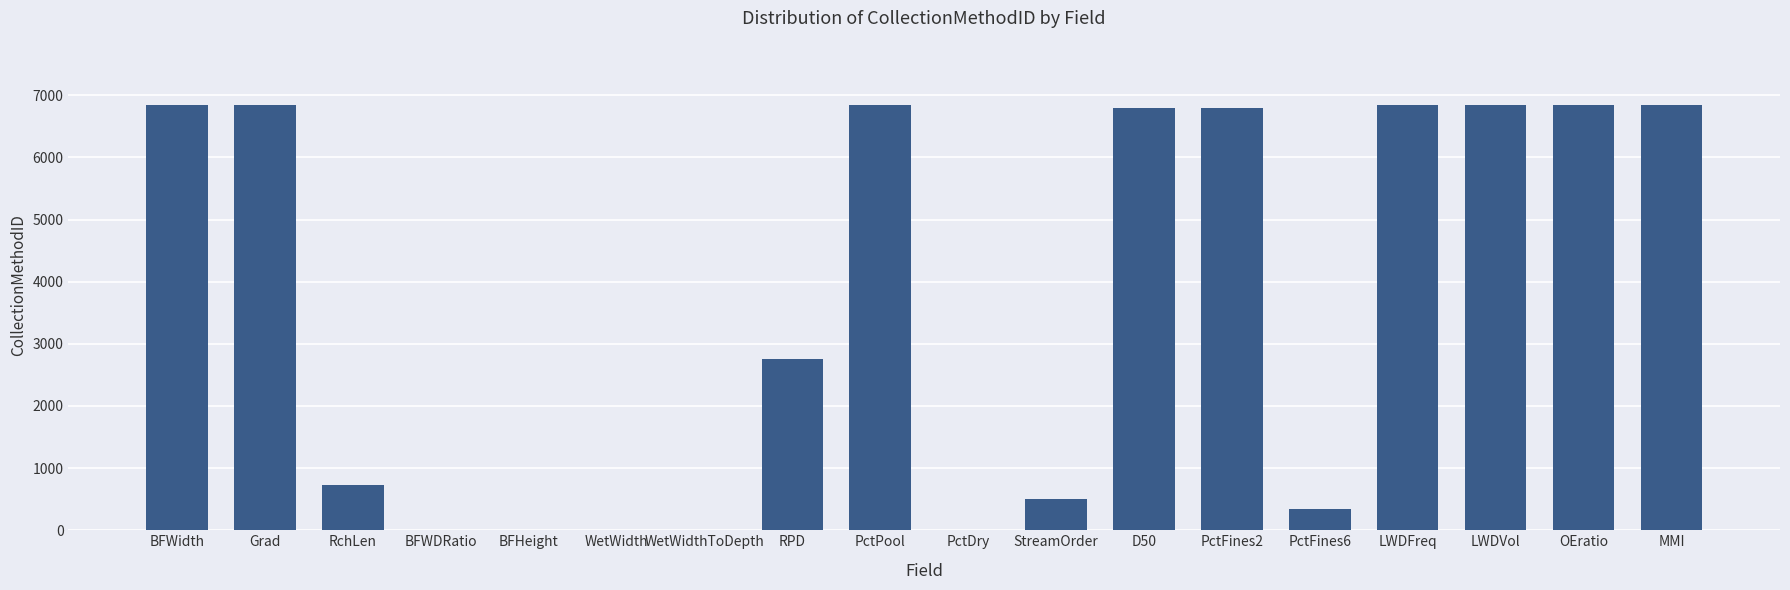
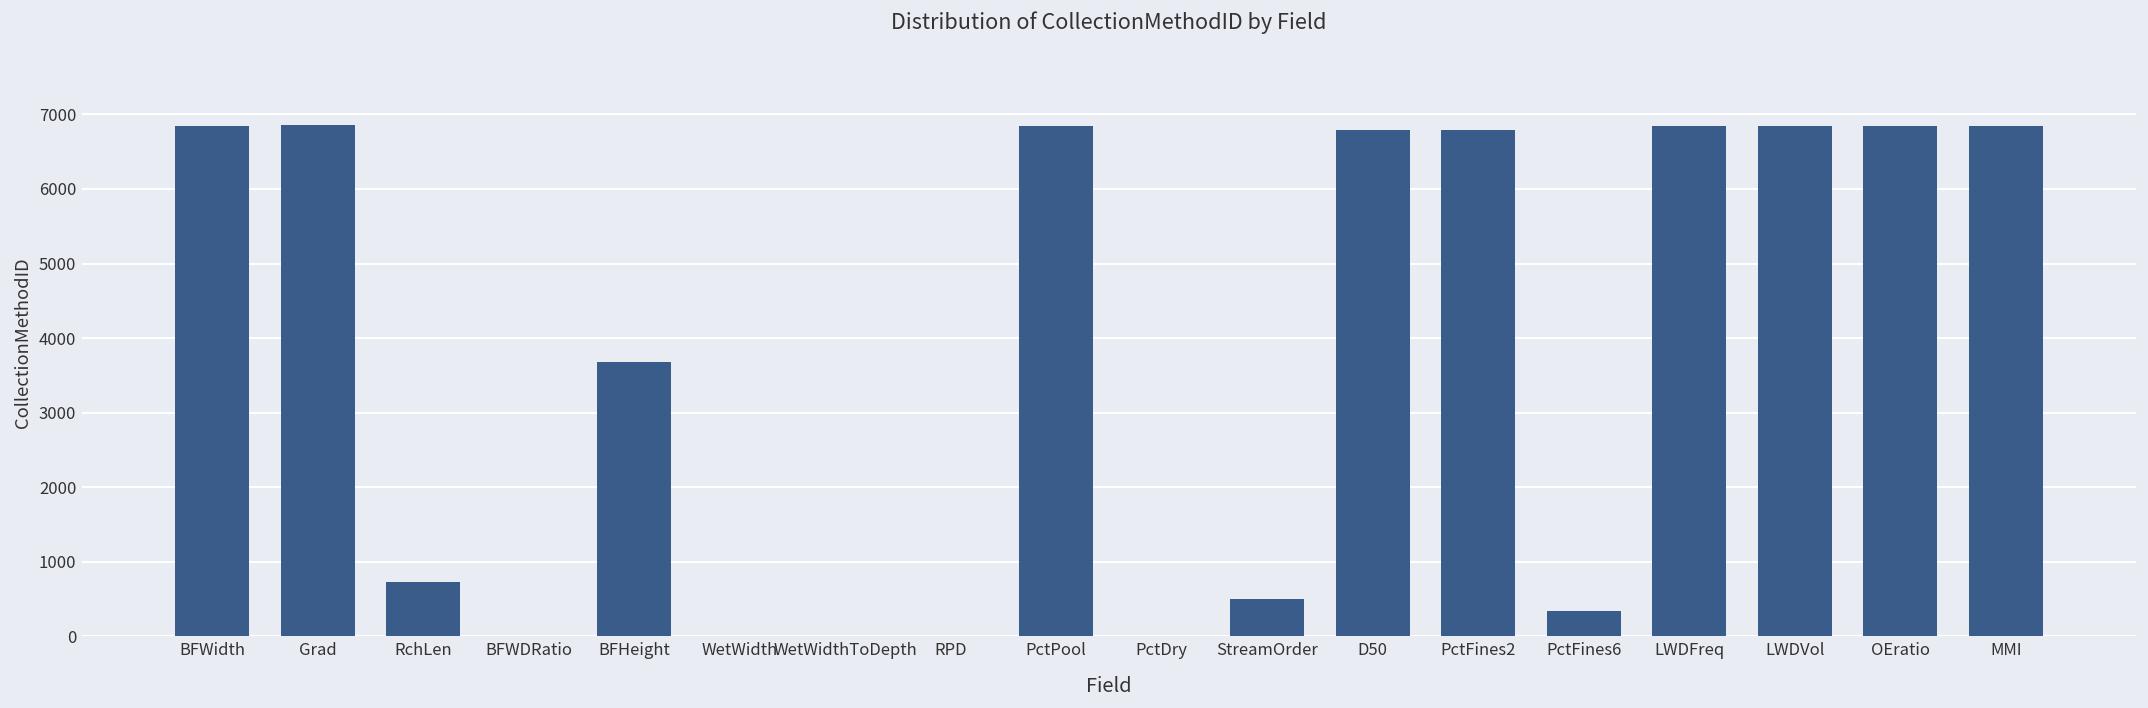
  {
    "BFWidth": 6800,
    "Grad": 6900,
    "RchLen": 700,
    "BFWDRatio": 0,
-   "BFHeight": 0,
+   "BFHeight": 3700,
    "WetWidth": 0,
    "WetWidthToDepth": 0,
-   "RPD": 2800,
+   "RPD": 0,
    "PctPool": 6800,
    "PctDry": 0,
    "StreamOrder": 500,
    "D50": 6800,
    "PctFines2": 6800,
    "PctFines6": 300,
    "LWDFreq": 6800,
    "LWDVol": 6800,
    "OEratio": 6800,
    "MMI": 6800
  }
